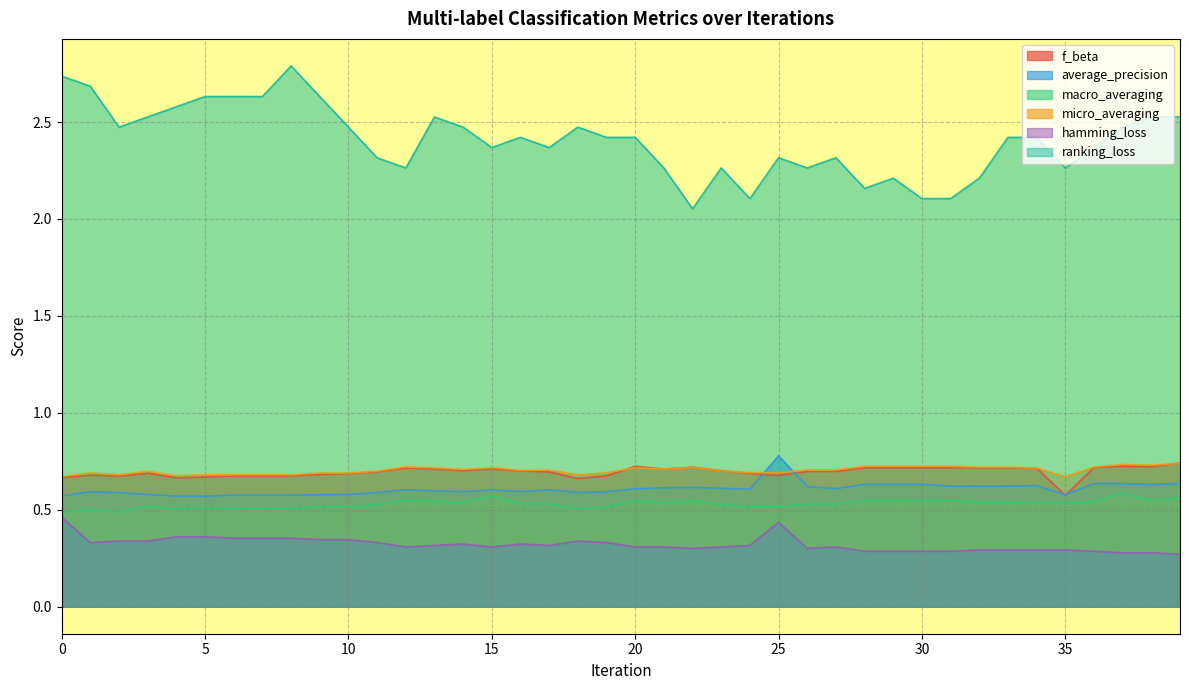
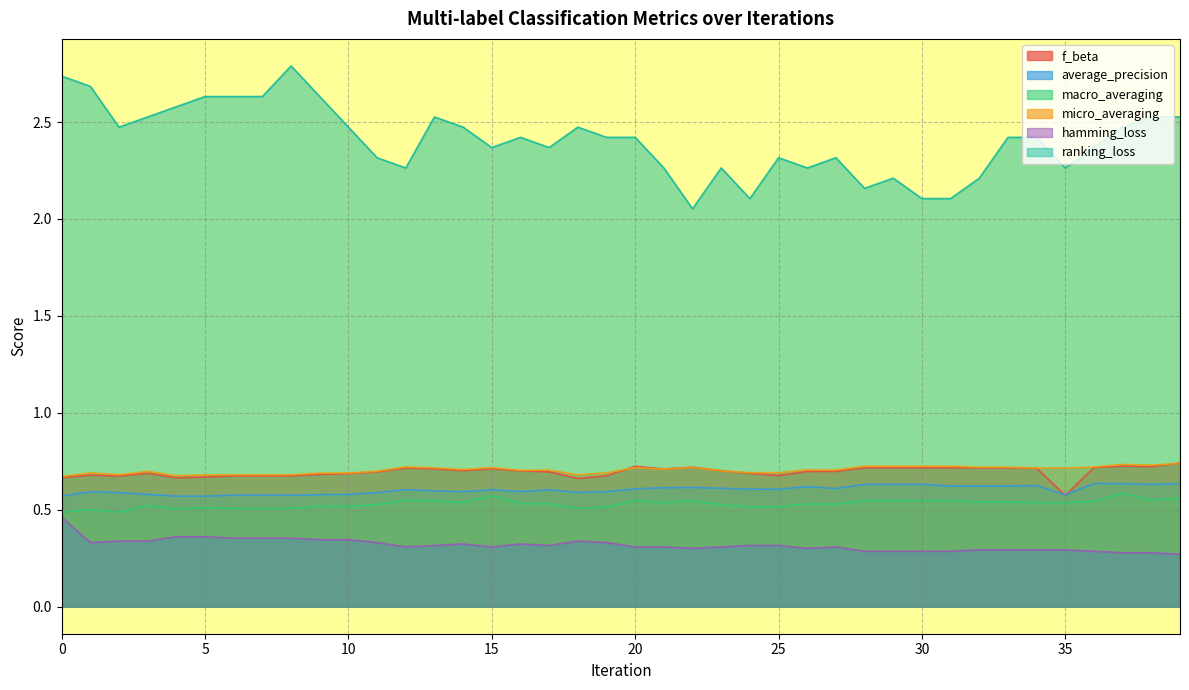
  {
    "f_beta": {
      "25": 0.68
    },
    "average_precision": {
      "0": 0.57,
      "5": 0.57,
      "10": 0.58,
      "15": 0.60,
      "20": 0.61,
-     "25": 0.78,
+     "25": 0.61,
      "30": 0.63
    },
    "micro_averaging": {
      "25": 0.69,
-     "35": 0.67
+     "35": 0.72
    },
    "hamming_loss": {
      "0": 0.46,
      "5": 0.36,
      "10": 0.35,
      "15": 0.31,
      "20": 0.31,
-     "25": 0.44,
+     "25": 0.32,
      "30": 0.29,
      "35": 0.29
    }
  }
